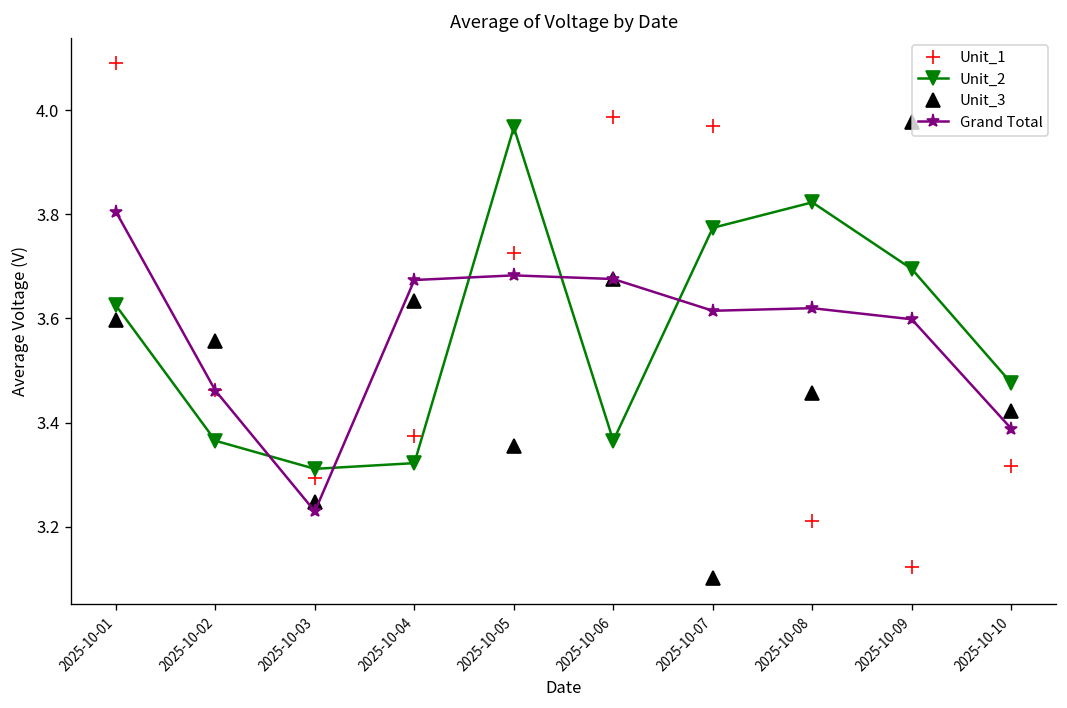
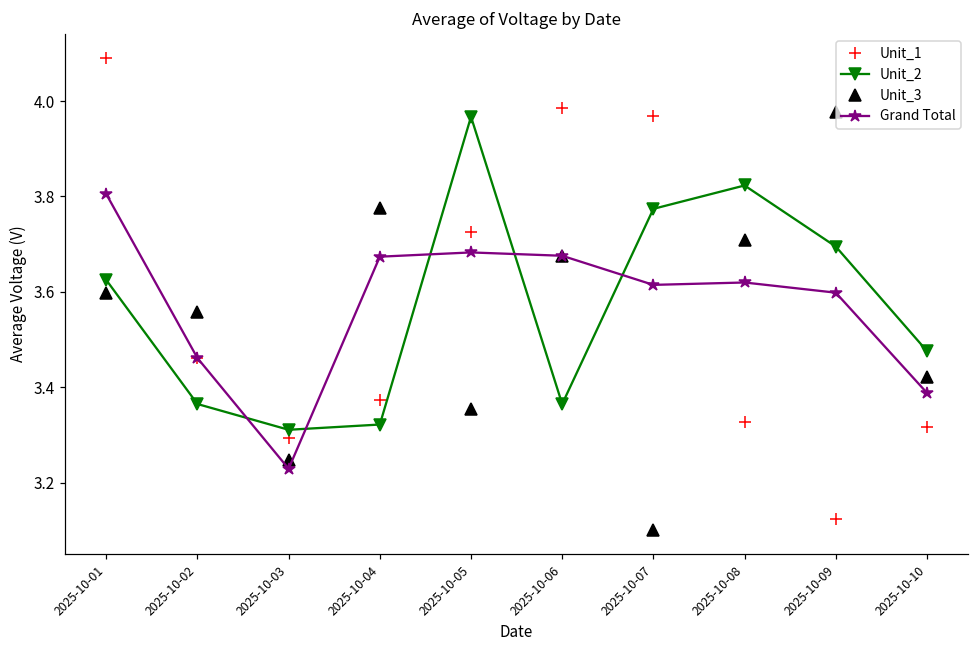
  {
    "Unit_1": {
      "2025-10-01": 4.09,
      "2025-10-03": 3.29,
      "2025-10-04": 3.37,
      "2025-10-05": 3.73,
      "2025-10-06": 3.99,
      "2025-10-07": 3.97,
-     "2025-10-08": 3.21,
+     "2025-10-08": 3.33,
      "2025-10-09": 3.12,
      "2025-10-10": 3.32
    },
    "Unit_2": {
      "2025-10-01": 3.63,
      "2025-10-02": 3.37,
      "2025-10-03": 3.31,
      "2025-10-04": 3.32,
      "2025-10-05": 3.97,
      "2025-10-06": 3.37,
      "2025-10-07": 3.77,
      "2025-10-08": 3.82,
      "2025-10-09": 3.70,
      "2025-10-10": 3.48
    },
    "Unit_3": {
      "2025-10-01": 3.60,
      "2025-10-02": 3.56,
      "2025-10-03": 3.25,
-     "2025-10-04": 3.63,
+     "2025-10-04": 3.78,
      "2025-10-05": 3.36,
      "2025-10-07": 3.10,
-     "2025-10-08": 3.46,
+     "2025-10-08": 3.71,
      "2025-10-09": 3.98,
      "2025-10-10": 3.42
    },
    "Grand Total": {
      "2025-10-01": 3.81,
      "2025-10-03": 3.23,
      "2025-10-04": 3.67,
      "2025-10-05": 3.68,
      "2025-10-07": 3.61,
      "2025-10-08": 3.62,
      "2025-10-09": 3.60,
      "2025-10-10": 3.39
    }
  }
